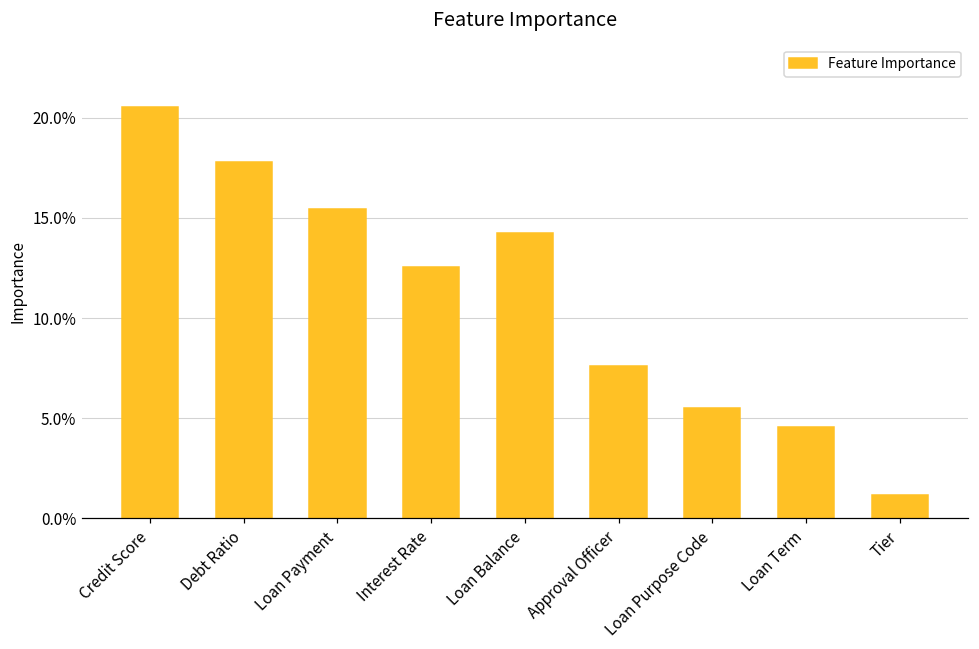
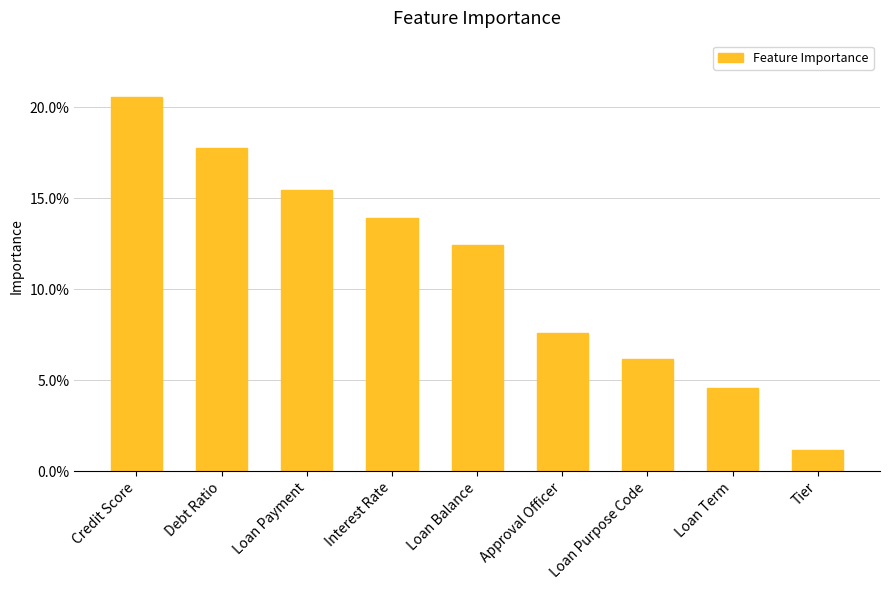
  {
    "Credit Score": "20.6%",
    "Debt Ratio": "17.8%",
    "Loan Payment": "15.5%",
-   "Interest Rate": "12.5%",
-   "Loan Balance": "14.3%",
+   "Interest Rate": "13.9%",
+   "Loan Balance": "12.4%",
    "Approval Officer": "7.6%",
-   "Loan Purpose Code": "5.5%",
+   "Loan Purpose Code": "6.2%",
    "Loan Term": "4.6%",
    "Tier": "1.1%"
  }
